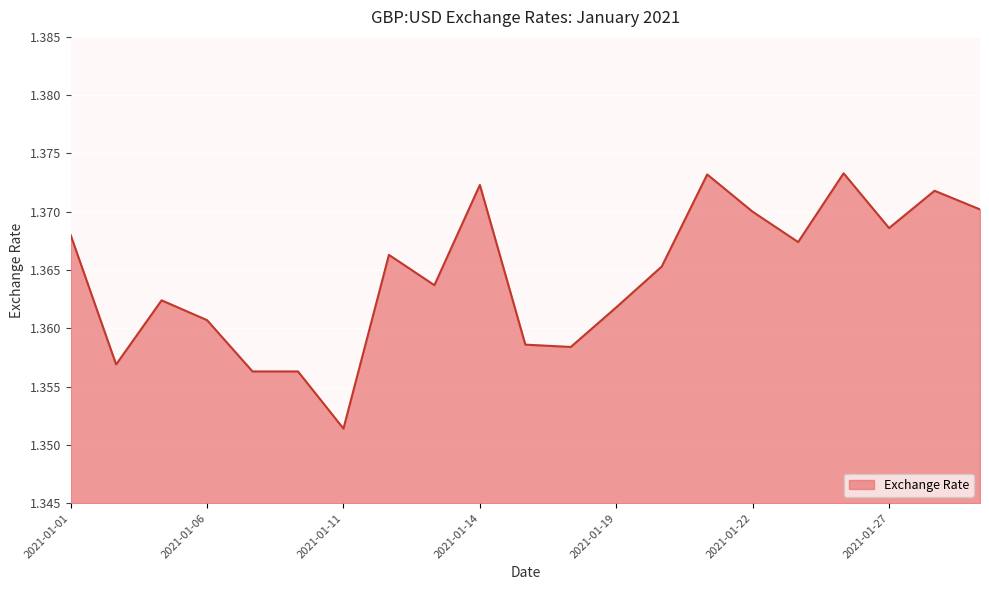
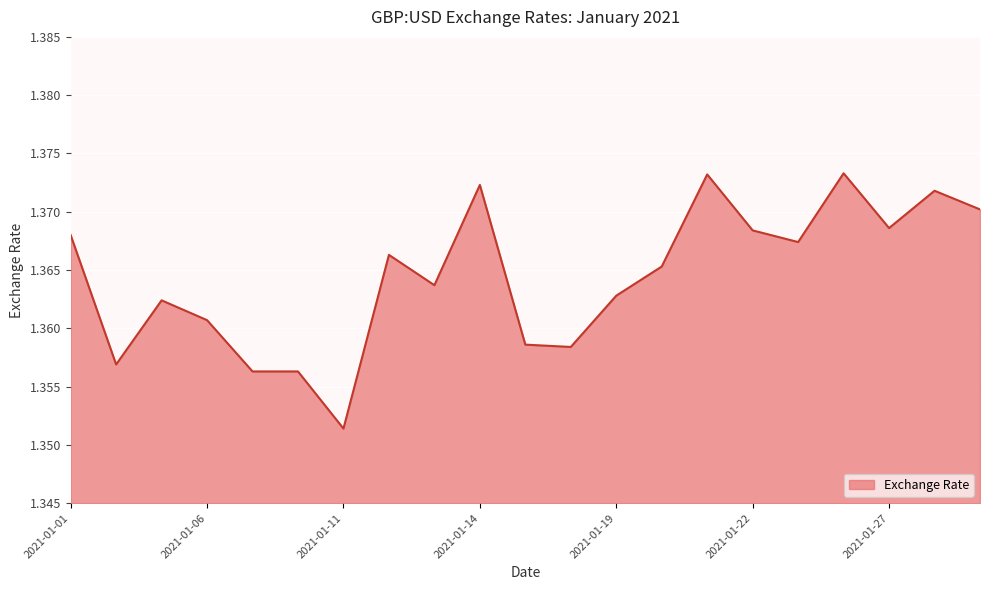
  {
    "2021-01-01": 1.3680,
    "2021-01-06": 1.3607,
    "2021-01-11": 1.3514,
    "2021-01-14": 1.3723,
-   "2021-01-19": 1.3618,
-   "2021-01-22": 1.3700,
+   "2021-01-19": 1.3628,
+   "2021-01-22": 1.3684,
    "2021-01-27": 1.3686
  }
